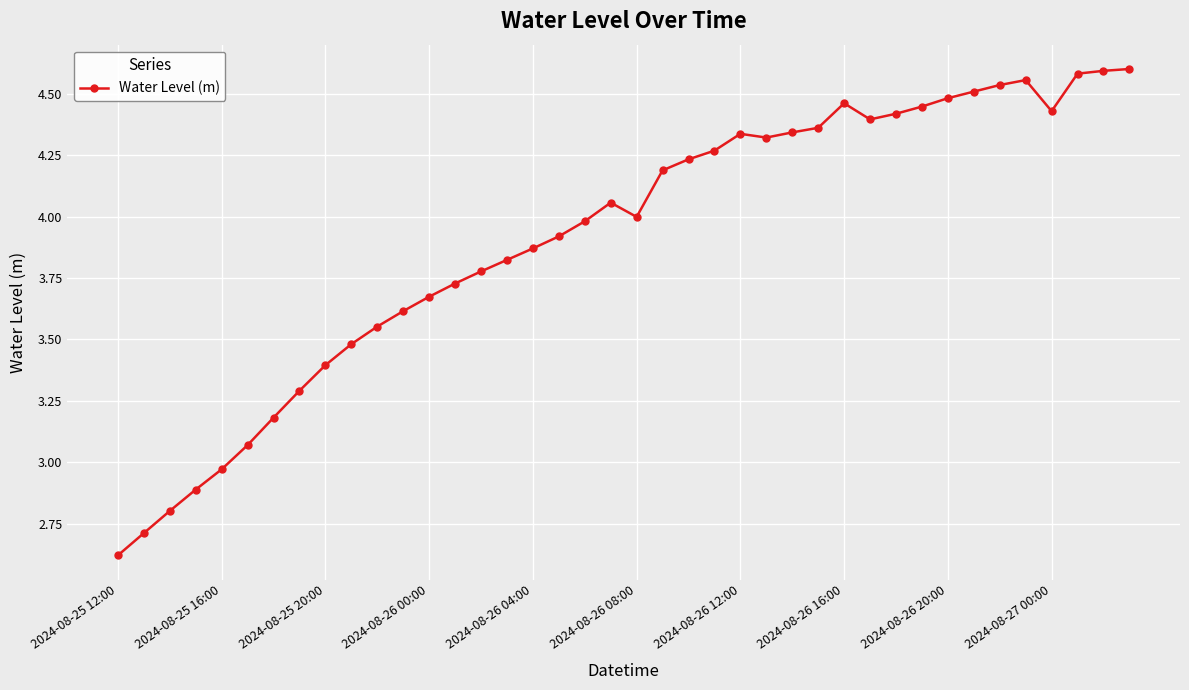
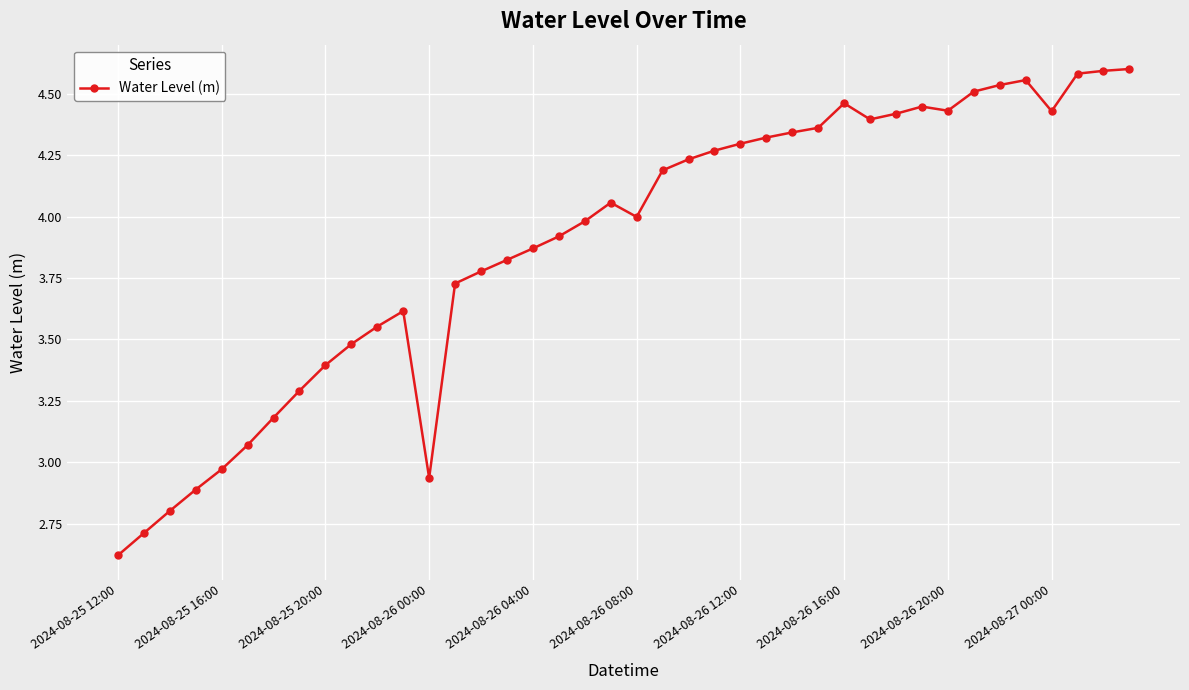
  {
    "2024-08-25 12:00": 2.62,
    "2024-08-25 16:00": 2.97,
    "2024-08-25 20:00": 3.39,
-   "2024-08-26 00:00": 3.67,
+   "2024-08-26 00:00": 2.94,
    "2024-08-26 04:00": 3.87,
    "2024-08-26 08:00": 4.00,
-   "2024-08-26 12:00": 4.34,
+   "2024-08-26 12:00": 4.30,
    "2024-08-26 16:00": 4.46,
-   "2024-08-26 20:00": 4.48,
+   "2024-08-26 20:00": 4.43,
    "2024-08-27 00:00": 4.43
  }
